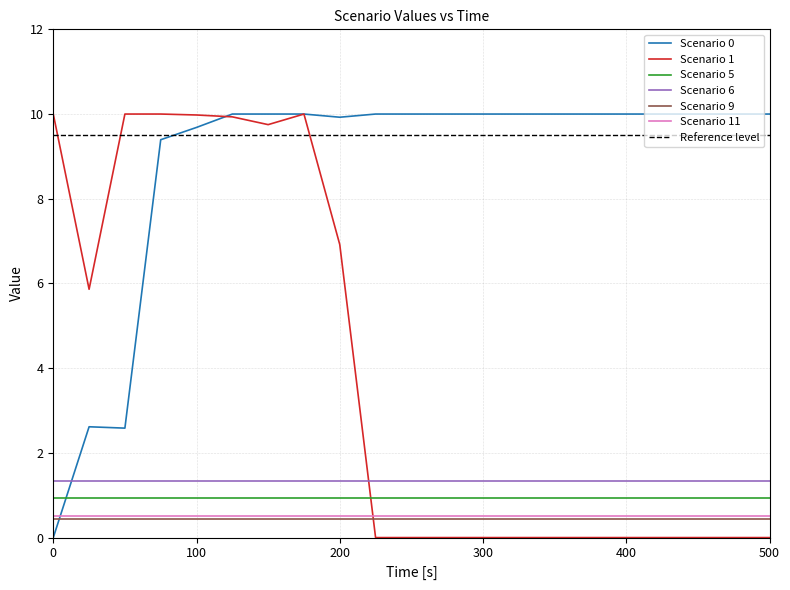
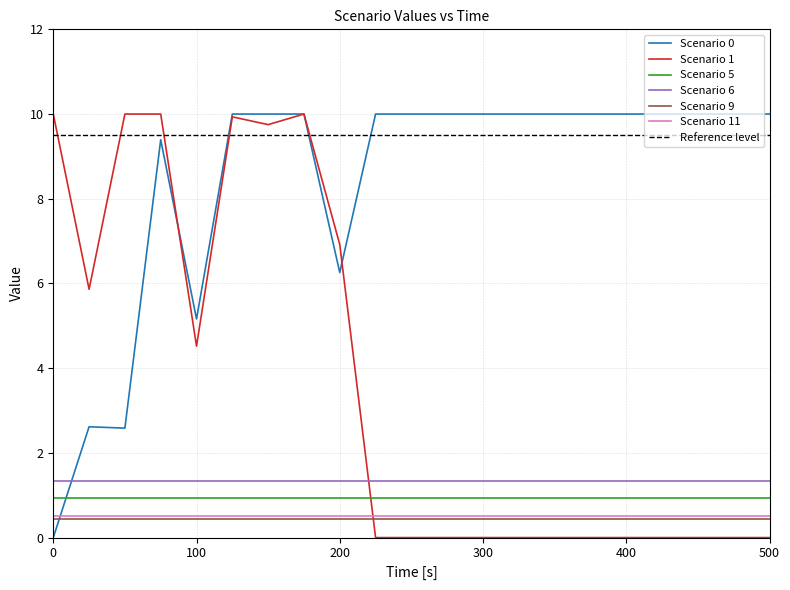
  {
    "Scenario 0": {
      "0": 0.0,
-     "100": 9.7,
-     "200": 9.9,
+     "100": 5.2,
+     "200": 6.3,
      "300": 10.0,
      "400": 10.0,
      "500": 10.0
    },
    "Scenario 1": {
      "0": 10.0,
-     "100": 10.0,
+     "100": 4.5,
      "200": 6.9,
      "300": 0.0,
      "400": 0.0,
      "500": 0.0
    },
    "Scenario 5": {
      "0": 0.9,
      "100": 0.9,
      "200": 0.9,
      "300": 0.9,
      "400": 0.9,
      "500": 0.9
    },
    "Scenario 6": {
      "0": 1.3,
      "100": 1.3,
      "200": 1.3,
      "300": 1.3,
      "400": 1.3,
      "500": 1.3
    },
    "Scenario 9": {
      "0": 0.4,
      "100": 0.4,
      "200": 0.4,
      "300": 0.4,
      "400": 0.4,
      "500": 0.4
    },
    "Scenario 11": {
      "0": 0.5,
      "100": 0.5,
      "200": 0.5,
      "300": 0.5,
      "400": 0.5,
      "500": 0.5
    }
  }
